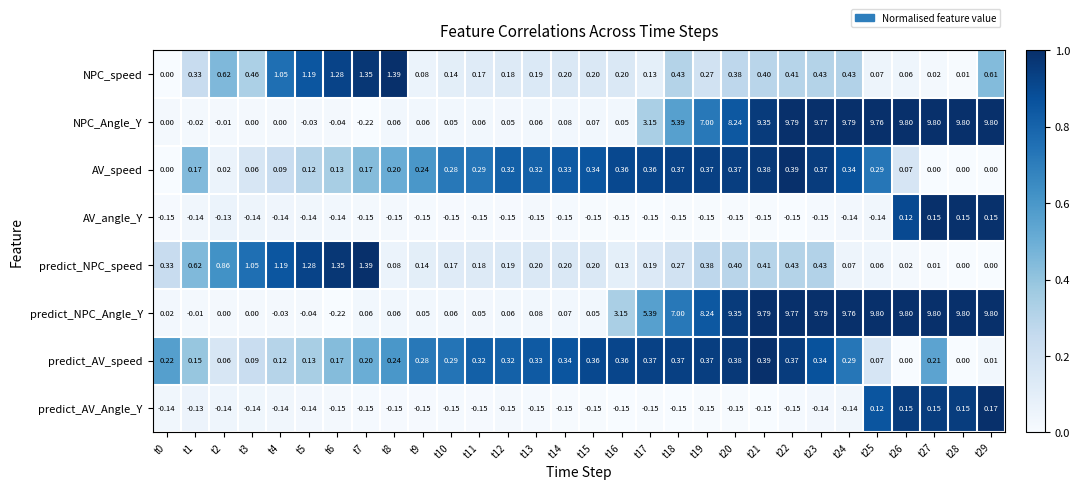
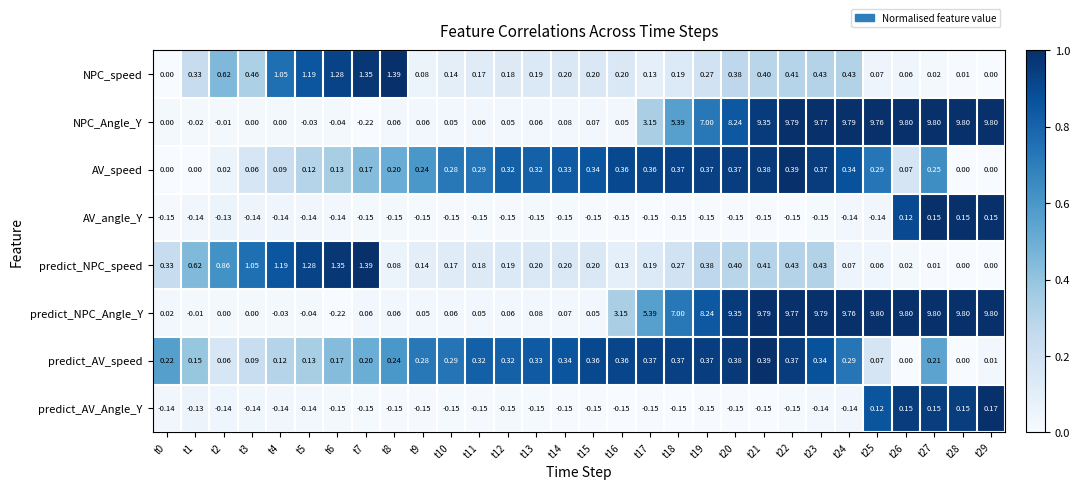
  {
    "NPC_speed": {
      "t0": 0.00,
      "t1": 0.33,
      "t2": 0.62,
      "t3": 0.46,
      "t4": 1.05,
      "t5": 1.19,
      "t6": 1.28,
      "t7": 1.35,
      "t8": 1.39,
      "t9": 0.08,
      "t10": 0.14,
      "t11": 0.17,
      "t12": 0.18,
      "t13": 0.19,
      "t14": 0.20,
      "t15": 0.20,
      "t16": 0.20,
      "t17": 0.13,
-     "t18": 0.43,
+     "t18": 0.19,
      "t19": 0.27,
      "t20": 0.38,
      "t21": 0.40,
      "t22": 0.41,
      "t23": 0.43,
      "t24": 0.43,
      "t25": 0.07,
      "t26": 0.06,
      "t27": 0.02,
      "t28": 0.01,
-     "t29": 0.61
+     "t29": 0.00
    },
    "AV_speed": {
      "t0": 0.00,
-     "t1": 0.17,
+     "t1": 0.00,
      "t2": 0.02,
      "t3": 0.06,
      "t4": 0.09,
      "t5": 0.12,
      "t6": 0.13,
      "t7": 0.17,
      "t8": 0.20,
      "t9": 0.24,
      "t10": 0.28,
      "t11": 0.29,
      "t12": 0.32,
      "t13": 0.32,
      "t14": 0.33,
      "t15": 0.34,
      "t16": 0.36,
      "t17": 0.36,
      "t18": 0.37,
      "t19": 0.37,
      "t20": 0.37,
      "t21": 0.38,
      "t22": 0.39,
      "t23": 0.37,
      "t24": 0.34,
      "t25": 0.29,
      "t26": 0.07,
-     "t27": 0.00,
+     "t27": 0.25,
      "t28": 0.00,
      "t29": 0.00
    }
  }
